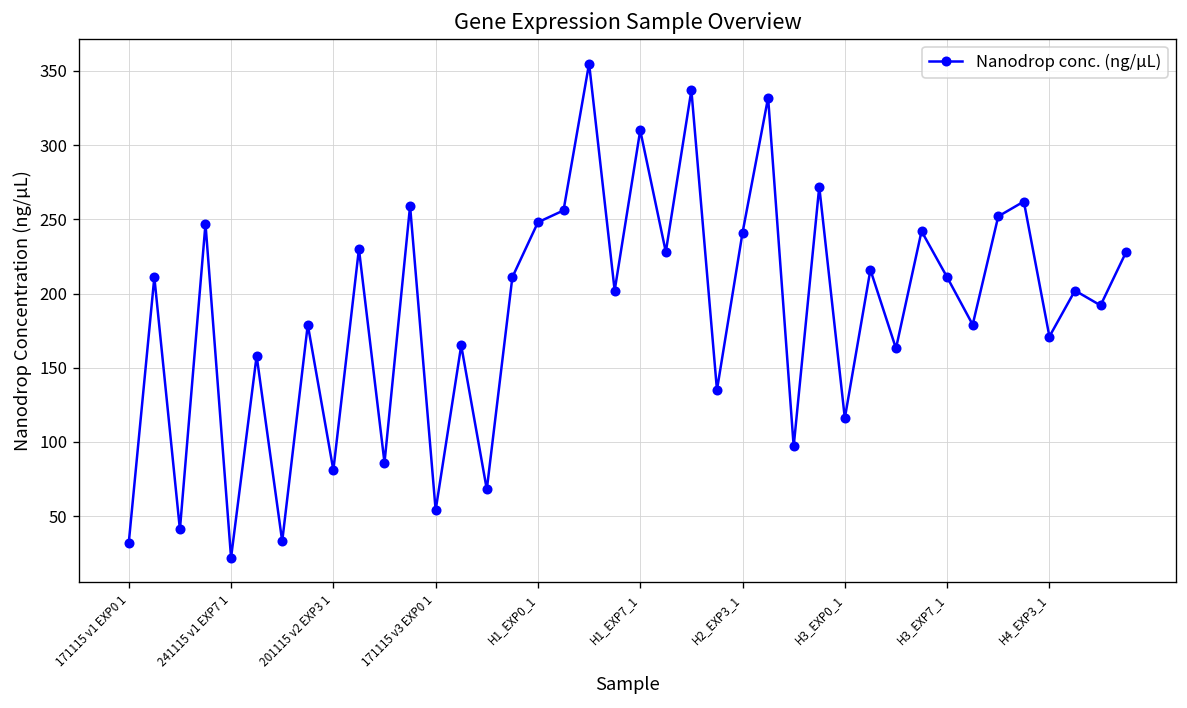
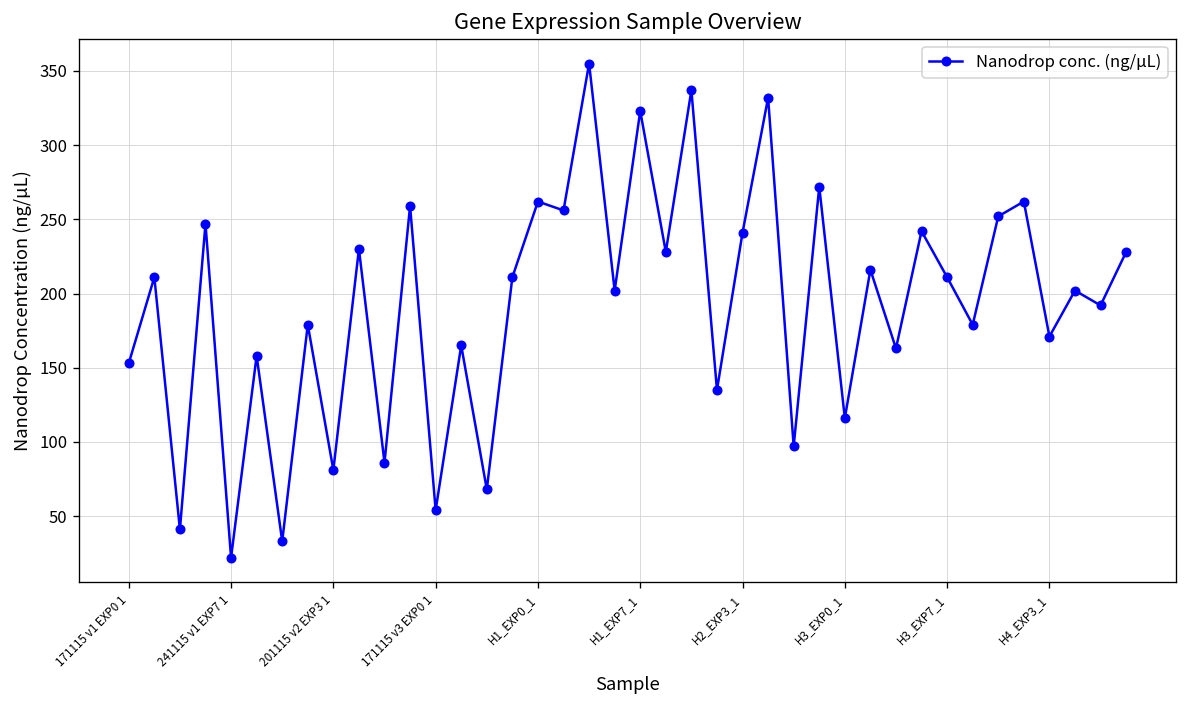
  {
-   "171115 v1 EXP0 1": 32,
+   "171115 v1 EXP0 1": 153,
    "241115 v1 EXP7 1": 22,
    "201115 v2 EXP3 1": 81,
    "171115 v3 EXP0 1": 54,
-   "H1_EXP0_1": 248,
-   "H1_EXP7_1": 310,
+   "H1_EXP0_1": 262,
+   "H1_EXP7_1": 323,
    "H2_EXP3_1": 241,
    "H3_EXP0_1": 116,
    "H3_EXP7_1": 211,
    "H4_EXP3_1": 171
  }
